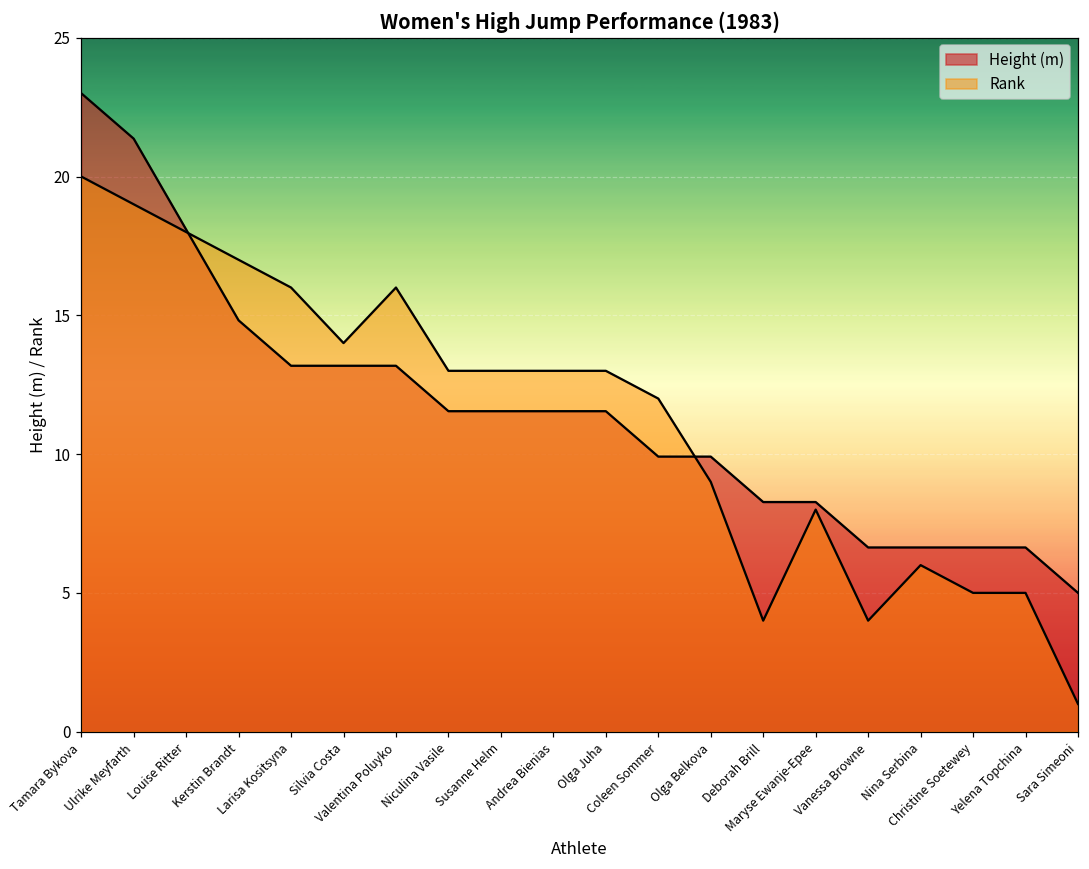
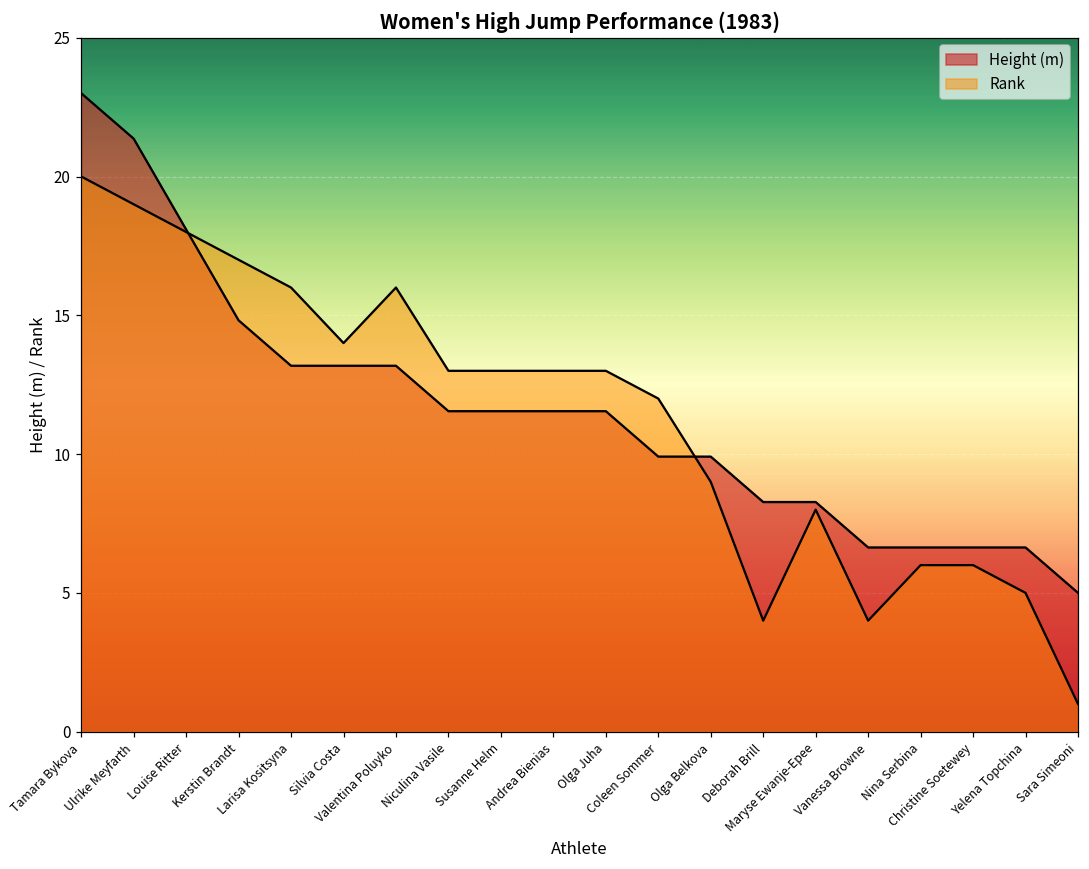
  {
    "Height (m)": {
      "Tamara Bykova": 23.0,
      "Ulrike Meyfarth": 21.4,
      "Kerstin Brandt": 14.8,
      "Larisa Kositsyna": 13.2,
      "Silvia Costa": 13.2,
      "Valentina Poluyko": 13.2,
      "Niculina Vasile": 11.5,
      "Susanne Helm": 11.5,
      "Andrea Bienias": 11.5,
      "Olga Juha": 11.5,
      "Coleen Sommer": 9.9,
      "Olga Belkova": 9.9,
      "Deborah Brill": 8.3,
      "Maryse Ewanje-Epee": 8.3,
      "Vanessa Browne": 6.6,
      "Nina Serbina": 6.6,
      "Christine Soetewey": 6.6,
      "Yelena Topchina": 6.6,
      "Sara Simeoni": 5.0
    },
    "Rank": {
      "Tamara Bykova": 20.0,
      "Ulrike Meyfarth": 19.0,
      "Kerstin Brandt": 17.0,
      "Larisa Kositsyna": 16.0,
      "Silvia Costa": 14.0,
      "Valentina Poluyko": 16.0,
      "Niculina Vasile": 13.0,
      "Susanne Helm": 13.0,
      "Andrea Bienias": 13.0,
      "Olga Juha": 13.0,
      "Coleen Sommer": 12.0,
      "Olga Belkova": 9.0,
      "Deborah Brill": 4.0,
      "Maryse Ewanje-Epee": 8.0,
      "Vanessa Browne": 4.0,
      "Nina Serbina": 6.0,
-     "Christine Soetewey": 5.0,
+     "Christine Soetewey": 6.0,
      "Yelena Topchina": 5.0,
      "Sara Simeoni": 1.0
    }
  }
